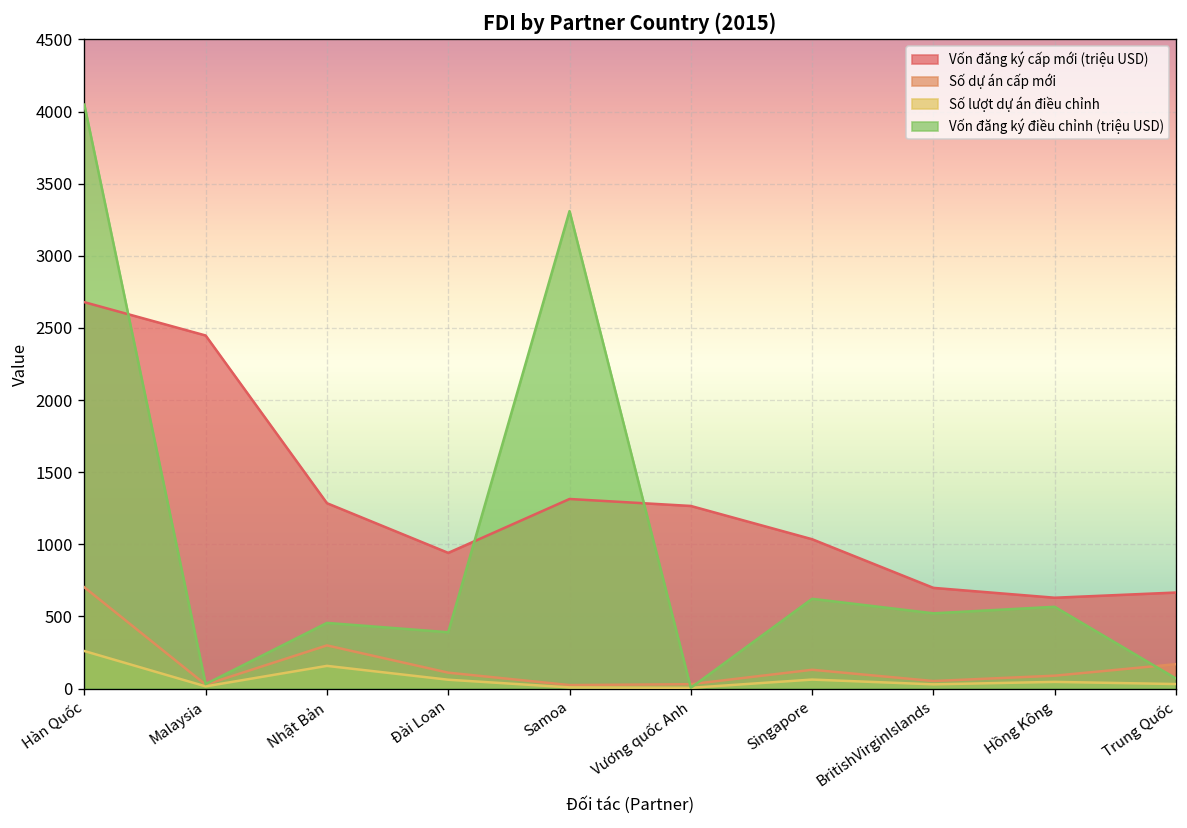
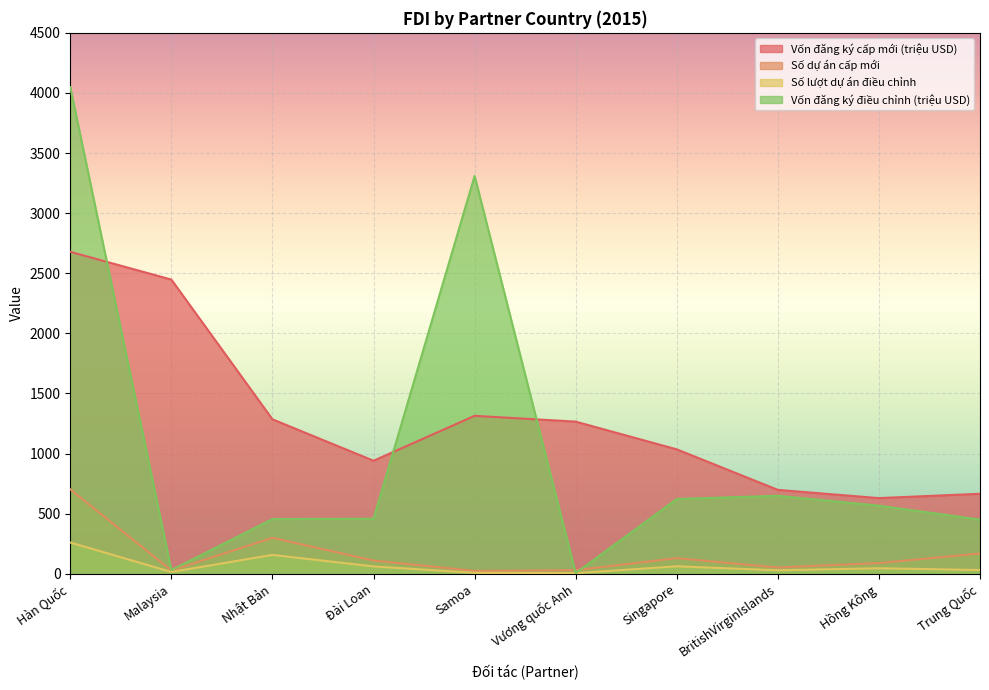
  {
    "Vốn đăng ký điều chỉnh (triệu USD)": {
      "Hàn Quốc": 4050,
      "Nhật Bản": 460,
-     "Đài Loan": 390,
+     "Đài Loan": 460,
      "Samoa": 3310,
      "Singapore": 620,
-     "BritishVirginIslands": 520,
+     "BritishVirginIslands": 650,
      "Hồng Kông": 570,
-     "Trung Quốc": 70
+     "Trung Quốc": 450
    }
  }
